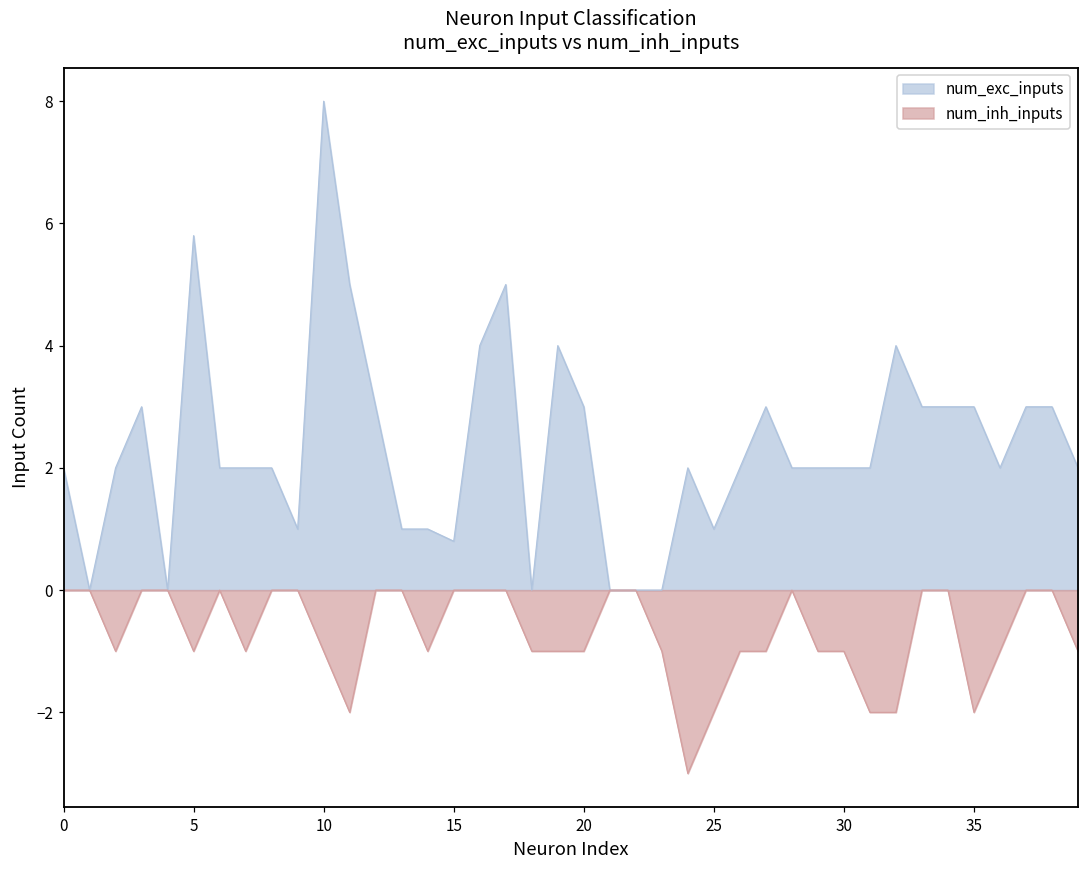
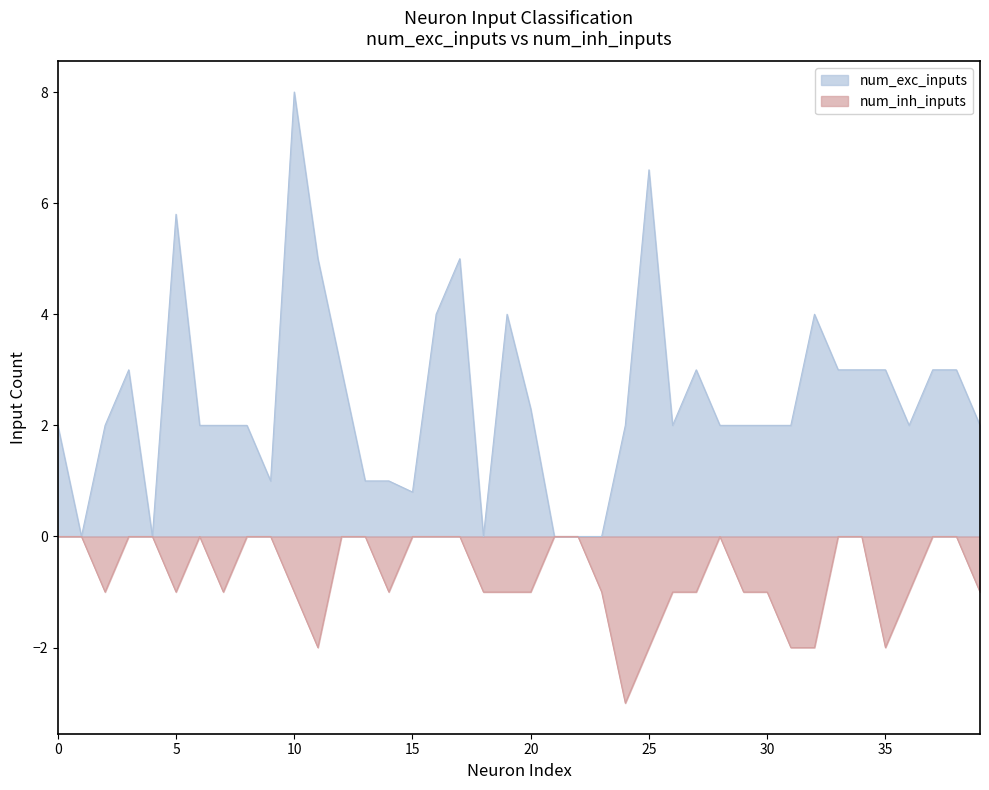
  {
    "num_exc_inputs": {
      "0": 2.0,
      "5": 5.8,
      "10": 8.0,
      "15": 0.8,
-     "20": 3.0,
-     "25": 1.0,
+     "20": 2.3,
+     "25": 6.6,
      "30": 2.0,
      "35": 3.0
    }
  }
